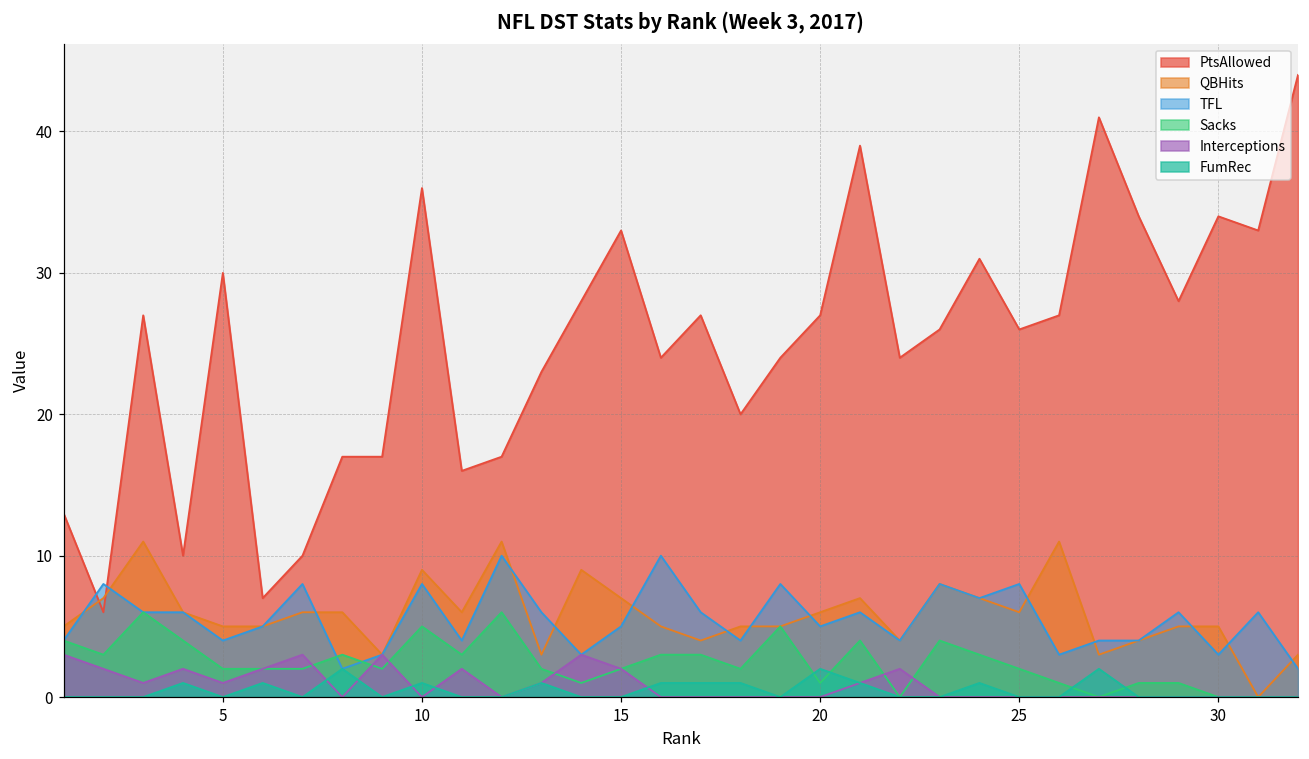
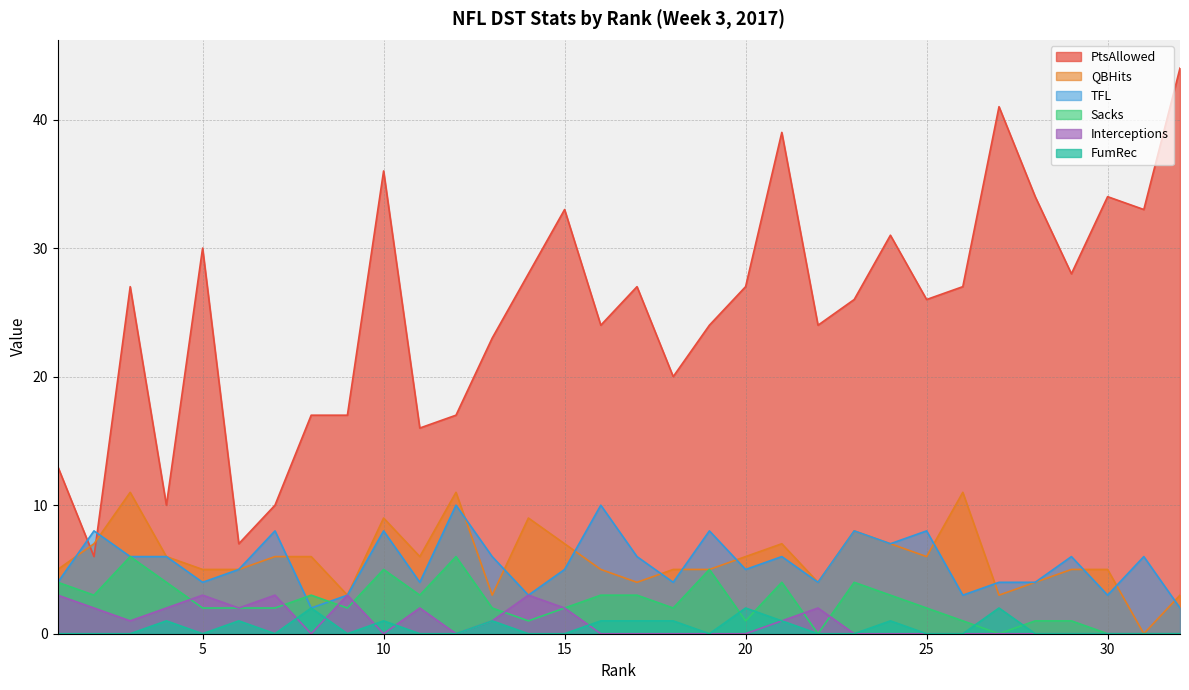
  {
    "TFL": {
      "5": 4,
      "10": 8,
      "15": 5,
      "20": 5,
      "25": 8,
      "30": 3
    },
    "Interceptions": {
-     "5": 1,
+     "5": 3,
      "10": 0,
      "20": 0
    }
  }
